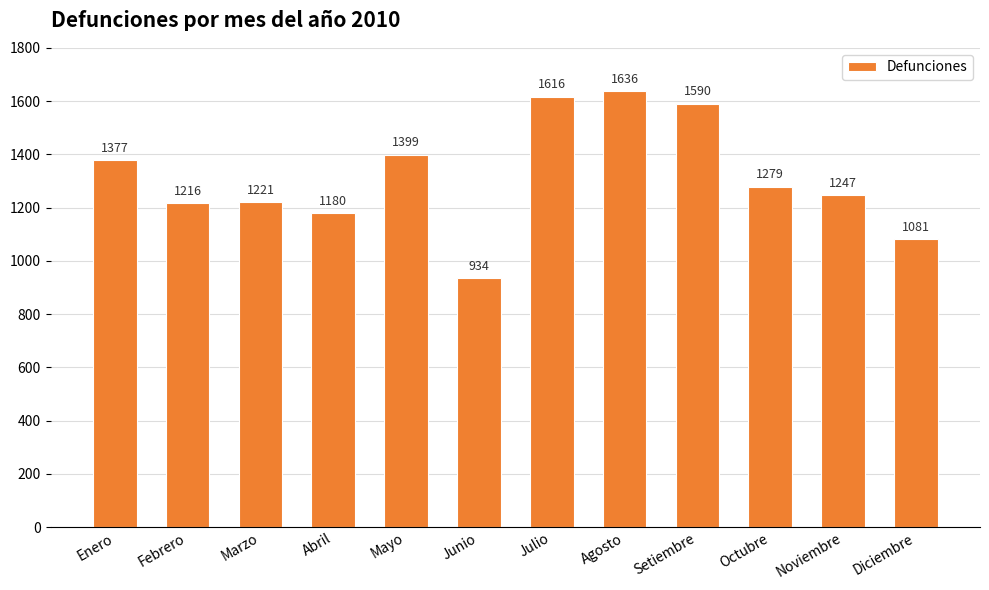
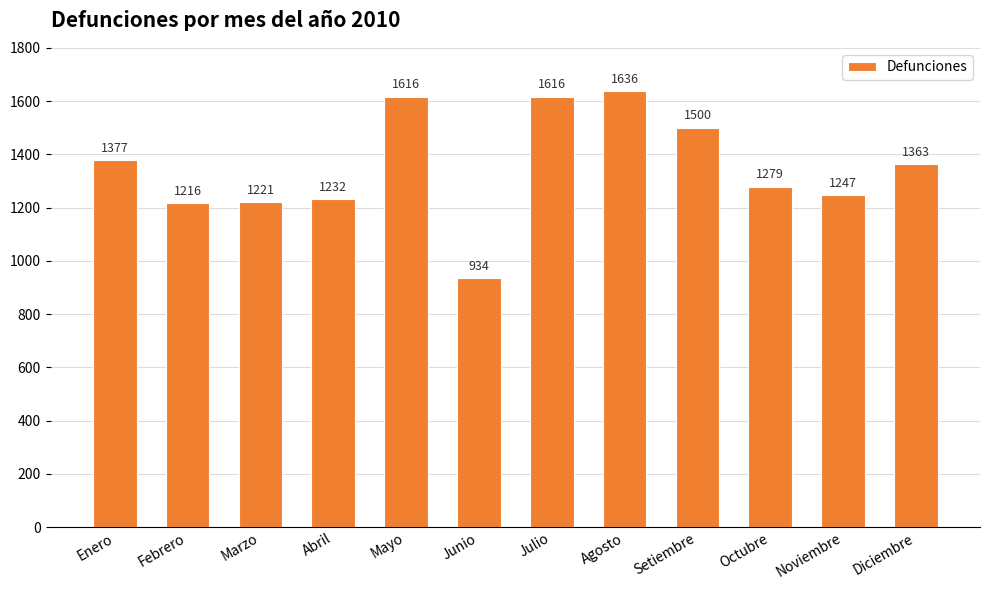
  {
    "Enero": 1377,
    "Febrero": 1216,
    "Marzo": 1221,
-   "Abril": 1180,
-   "Mayo": 1399,
+   "Abril": 1232,
+   "Mayo": 1616,
    "Junio": 934,
    "Julio": 1616,
    "Agosto": 1636,
-   "Setiembre": 1590,
+   "Setiembre": 1500,
    "Octubre": 1279,
    "Noviembre": 1247,
-   "Diciembre": 1081
+   "Diciembre": 1363
  }
